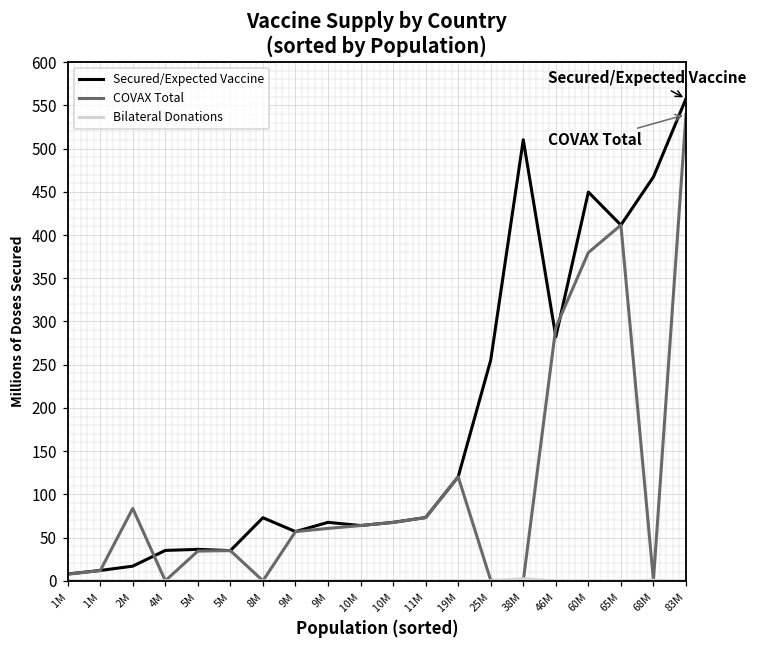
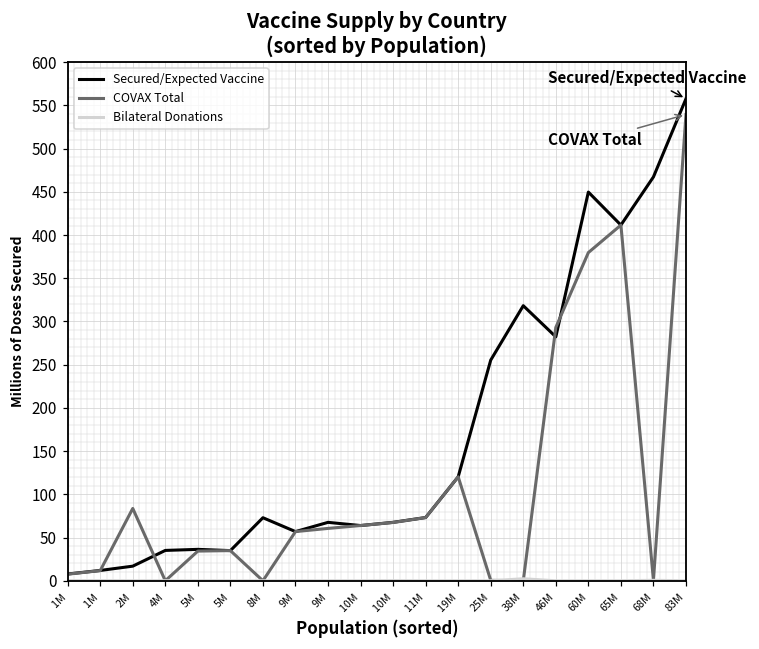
  {
    "Secured/Expected Vaccine": {
      "2M": 20,
      "4M": 40,
      "8M": 70,
      "25M": 260,
-     "38M": 510,
+     "38M": 320,
      "46M": 280,
      "60M": 450,
      "68M": 470,
      "83M": 560
    },
    "COVAX Total": {
      "2M": 80,
      "46M": 290,
      "60M": 380,
      "83M": 540
    },
    "Bilateral Donations": {
      "2M": 0,
      "11M": 0,
      "19M": 0,
      "46M": 0,
      "60M": 0,
      "65M": 0,
      "83M": 0
    }
  }
